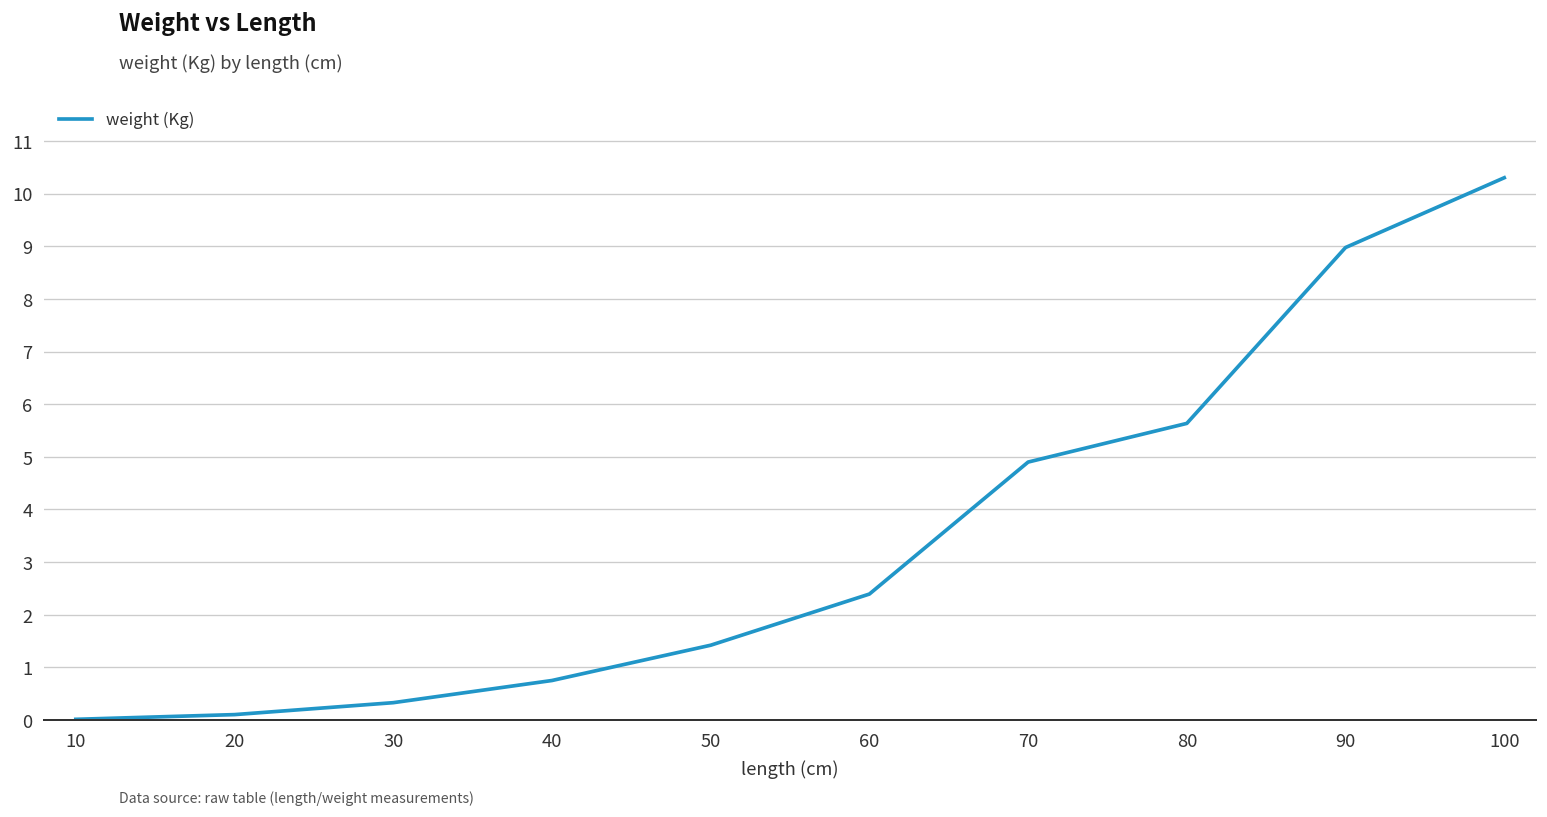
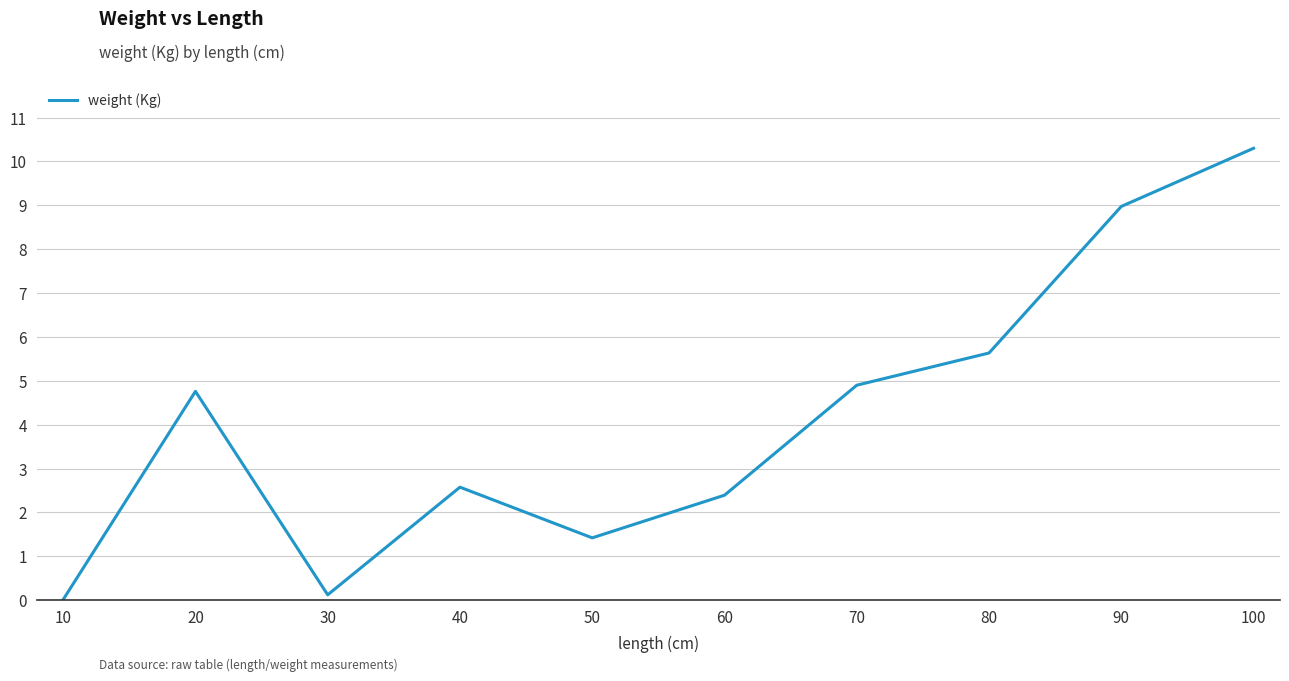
  {
    "10": 0.0,
-   "20": 0.1,
-   "30": 0.3,
-   "40": 0.8,
+   "20": 4.8,
+   "30": 0.1,
+   "40": 2.6,
    "50": 1.4,
    "60": 2.4,
    "70": 4.9,
    "80": 5.6,
    "90": 9.0,
    "100": 10.3
  }
